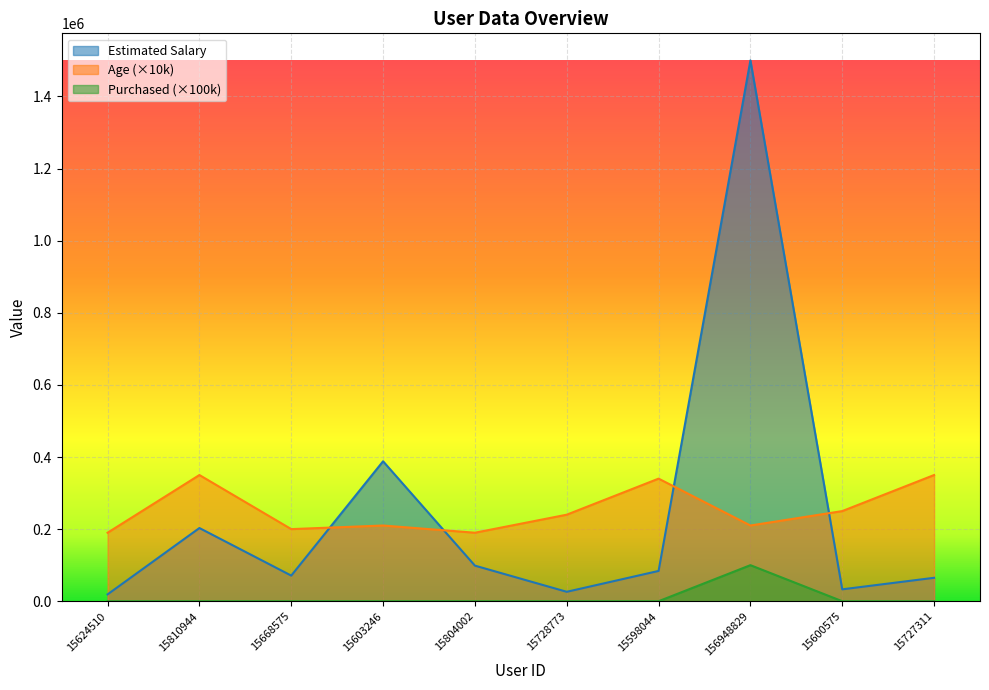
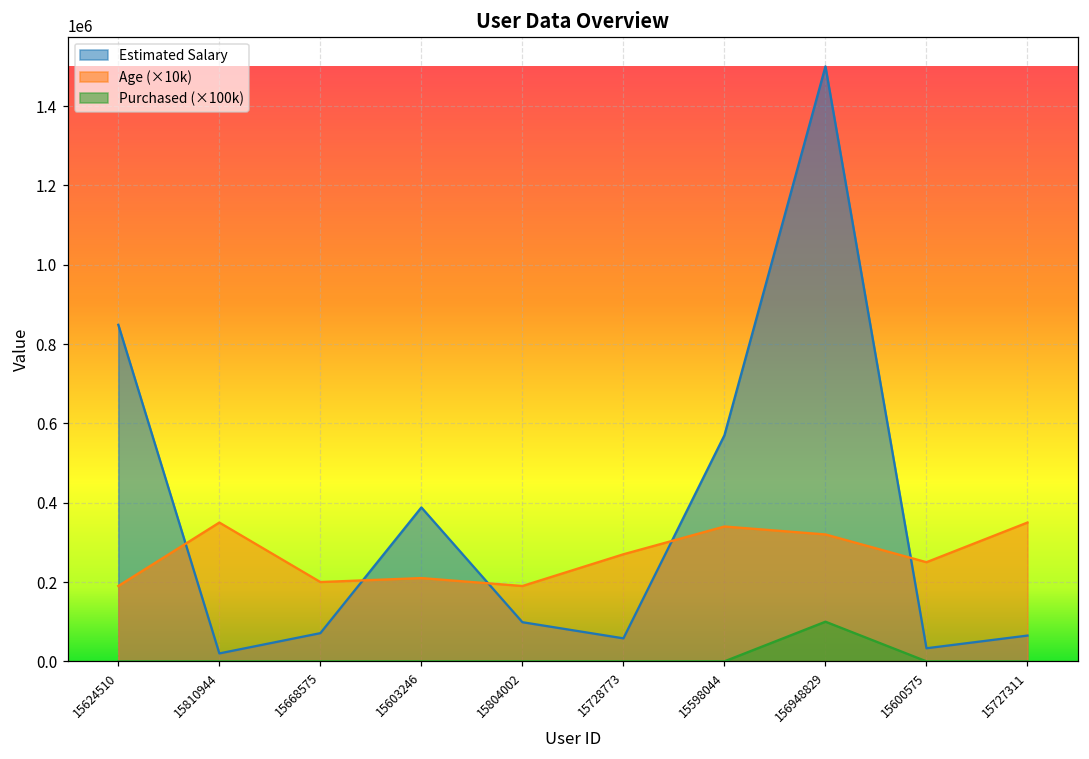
  {
    "Estimated Salary": {
-     "15624510": 20000,
-     "15810944": 200000,
+     "15624510": 850000,
+     "15810944": 20000,
      "15668575": 70000,
      "15603246": 390000,
      "15804002": 100000,
-     "15728773": 30000,
-     "15598044": 80000,
+     "15728773": 60000,
+     "15598044": 570000,
      "156948829": 1500000,
      "15600575": 30000,
      "15727311": 70000
    },
    "Age (×10k)": {
      "15624510": 190000,
      "15810944": 350000,
      "15668575": 200000,
      "15603246": 210000,
      "15804002": 190000,
-     "15728773": 240000,
+     "15728773": 270000,
      "15598044": 340000,
-     "156948829": 210000,
+     "156948829": 320000,
      "15600575": 250000,
      "15727311": 350000
    },
    "Purchased (×100k)": {
      "15624510": 0,
      "15810944": 0,
      "15668575": 0,
      "15603246": 0,
      "15804002": 0,
      "15728773": 0,
      "15598044": 0,
      "156948829": 100000,
      "15600575": 0,
      "15727311": 0
    }
  }
